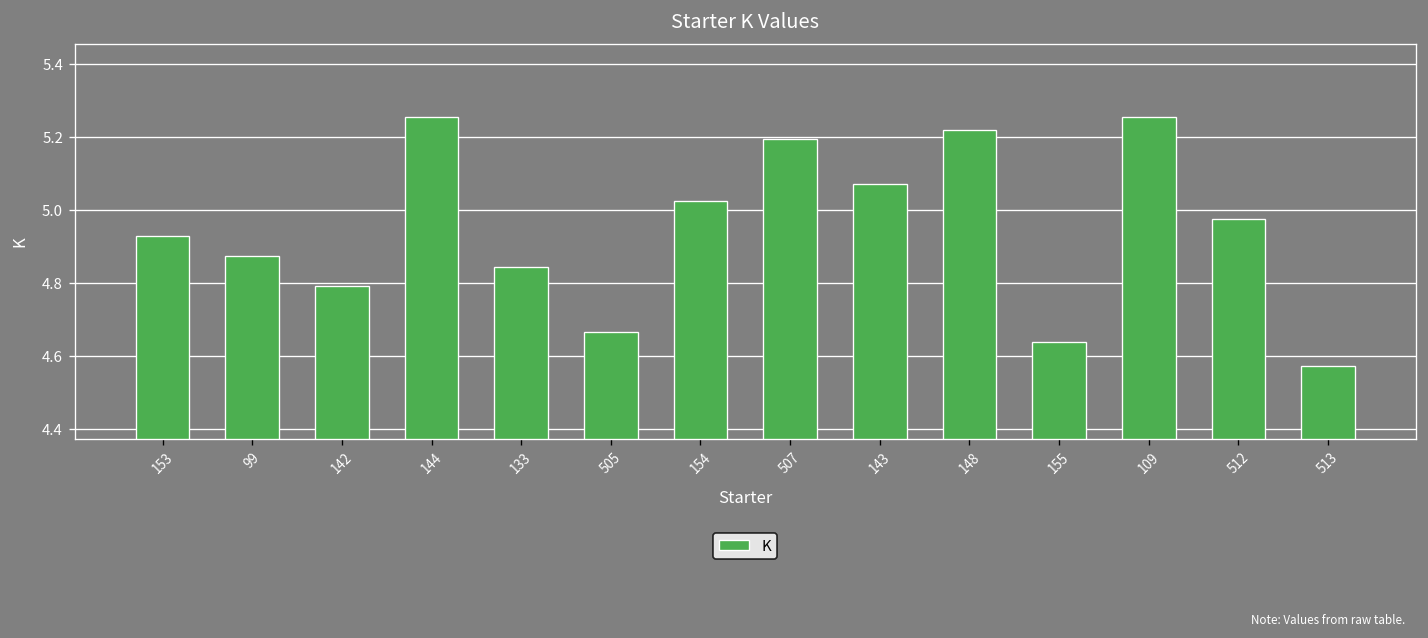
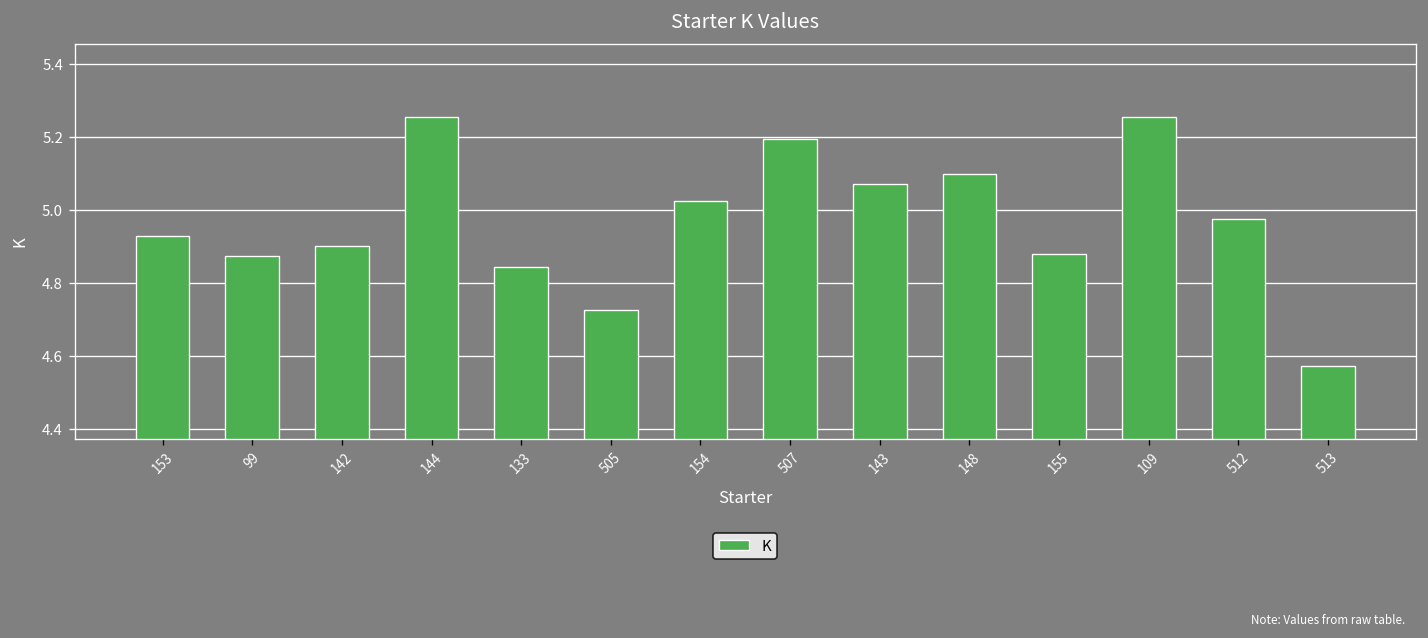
  {
    "153": 4.93,
    "99": 4.87,
-   "142": 4.79,
+   "142": 4.90,
    "144": 5.26,
    "133": 4.84,
-   "505": 4.67,
+   "505": 4.73,
    "154": 5.03,
    "507": 5.20,
    "143": 5.07,
-   "148": 5.22,
-   "155": 4.64,
+   "148": 5.10,
+   "155": 4.88,
    "109": 5.26,
    "512": 4.98,
    "513": 4.57
  }
